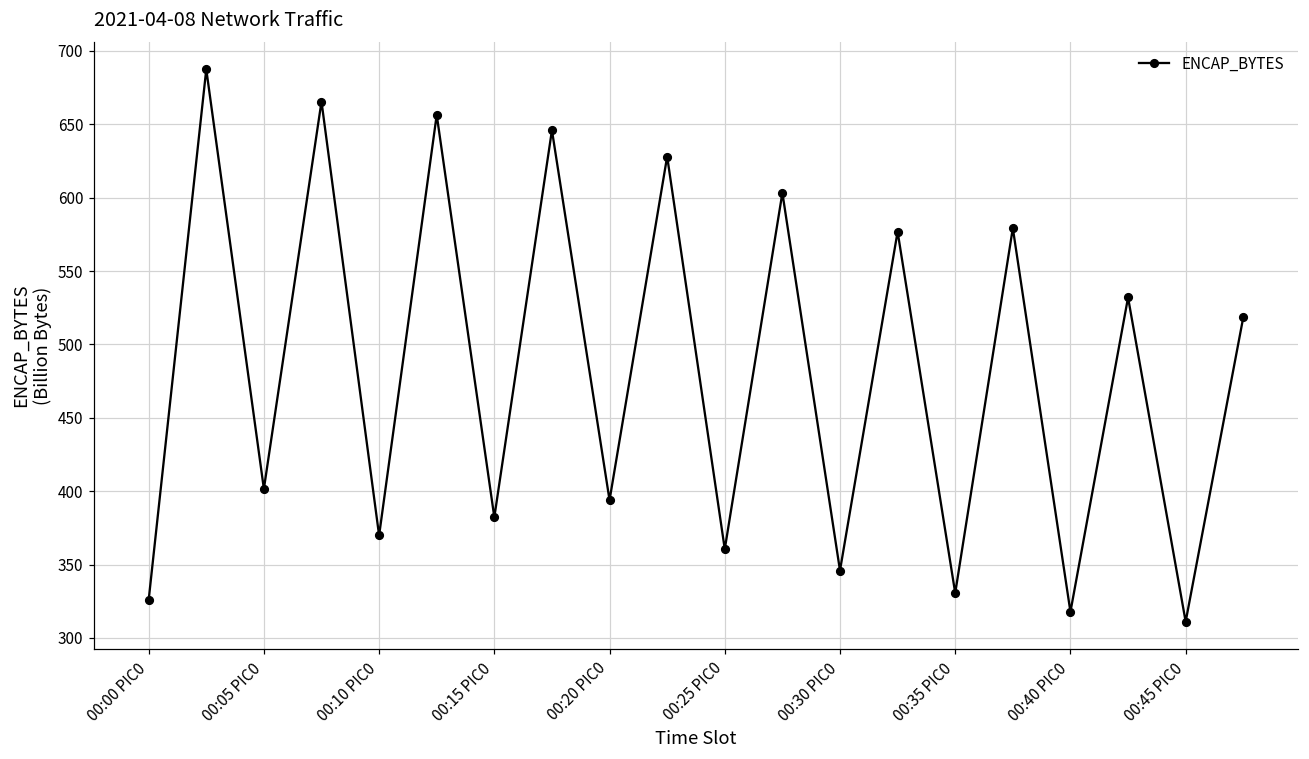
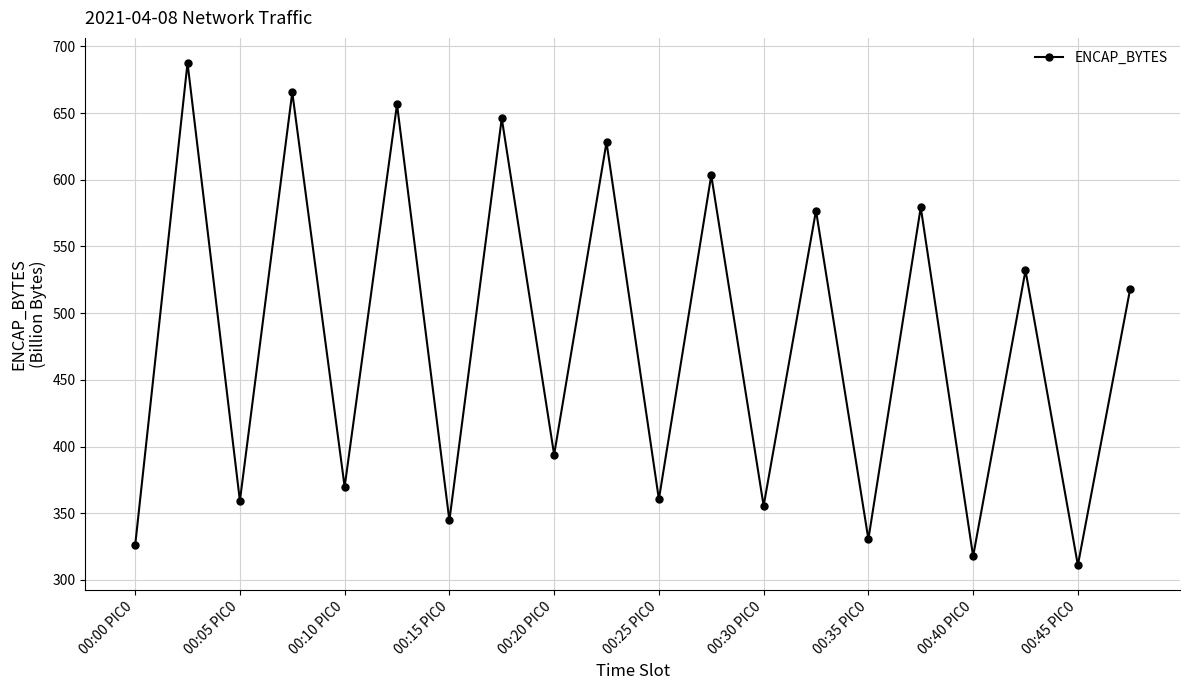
  {
    "00:00 PIC0": 326,
-   "00:05 PIC0": 402,
+   "00:05 PIC0": 359,
    "00:10 PIC0": 370,
-   "00:15 PIC0": 382,
+   "00:15 PIC0": 345,
    "00:20 PIC0": 394,
    "00:25 PIC0": 361,
-   "00:30 PIC0": 346,
+   "00:30 PIC0": 356,
    "00:35 PIC0": 331,
    "00:40 PIC0": 318,
    "00:45 PIC0": 311
  }
